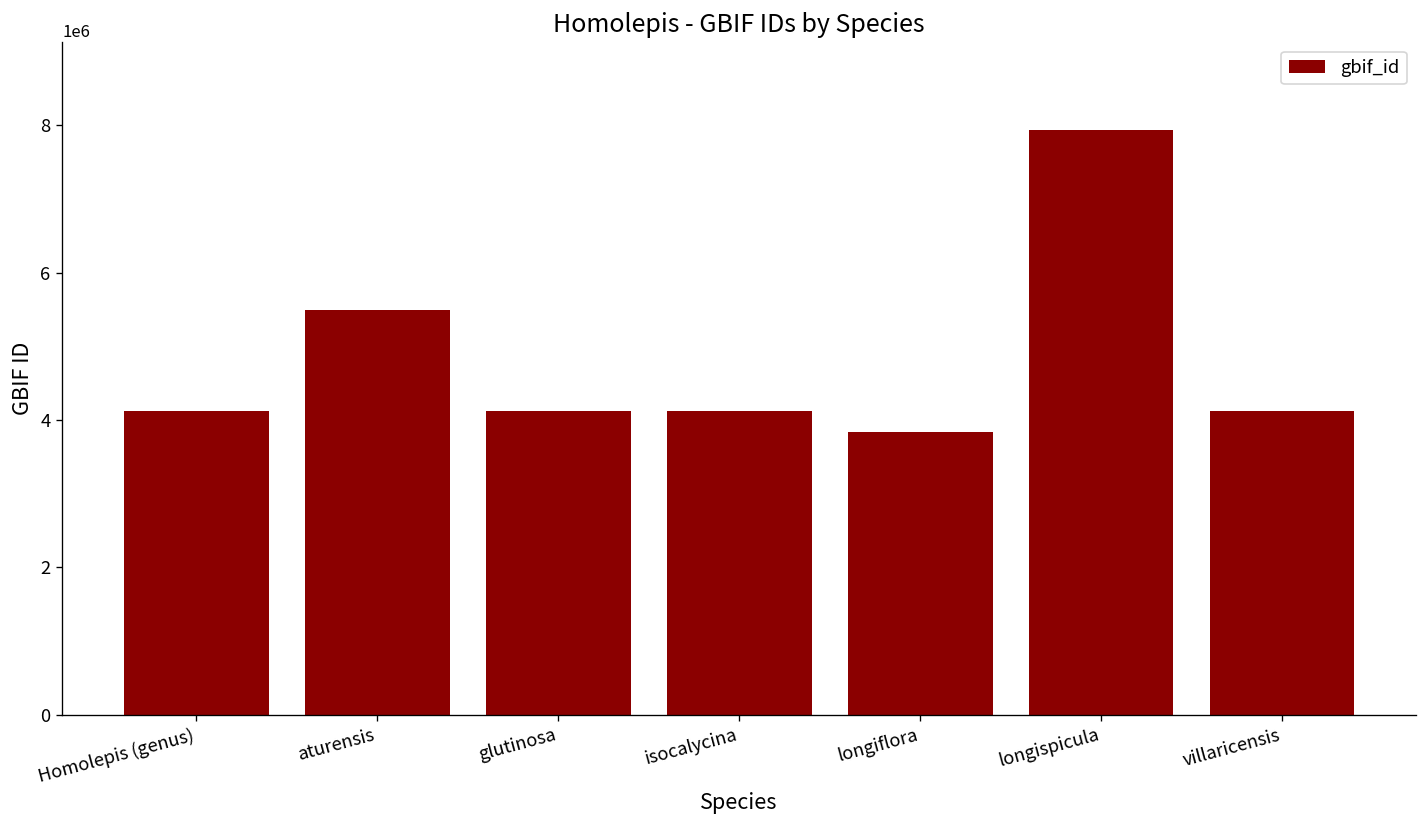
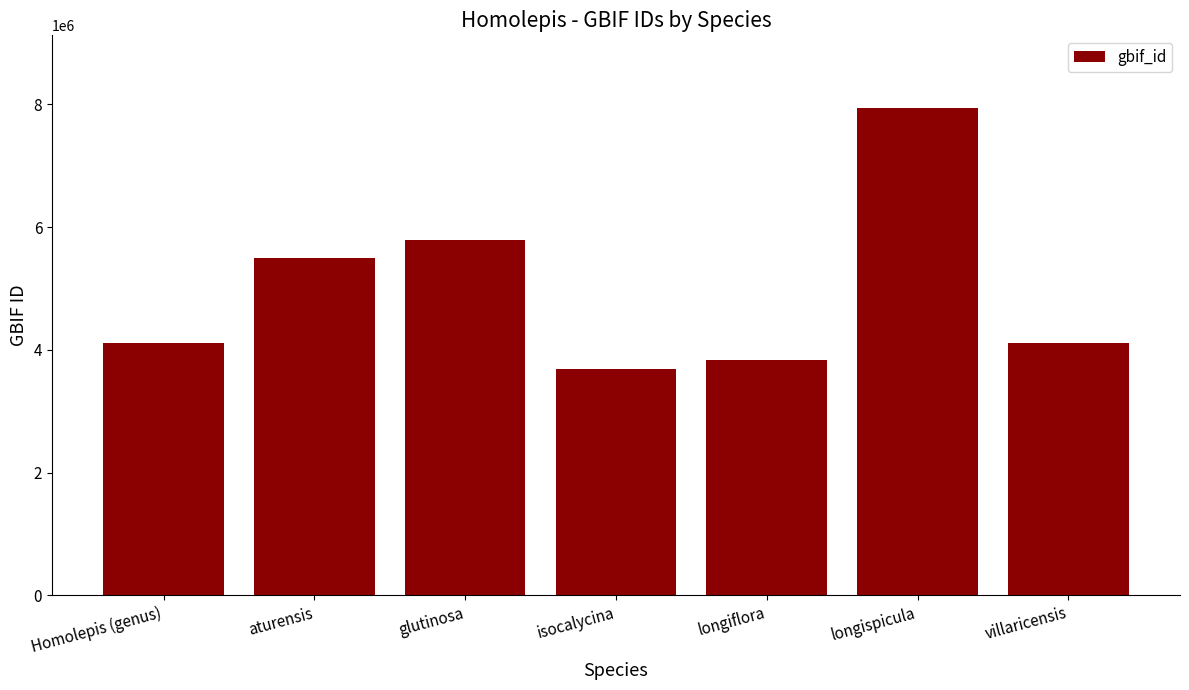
  {
    "Homolepis (genus)": 4100000,
    "aturensis": 5500000,
-   "glutinosa": 4100000,
-   "isocalycina": 4100000,
+   "glutinosa": 5800000,
+   "isocalycina": 3700000,
    "longiflora": 3800000,
    "longispicula": 7900000,
    "villaricensis": 4100000
  }
